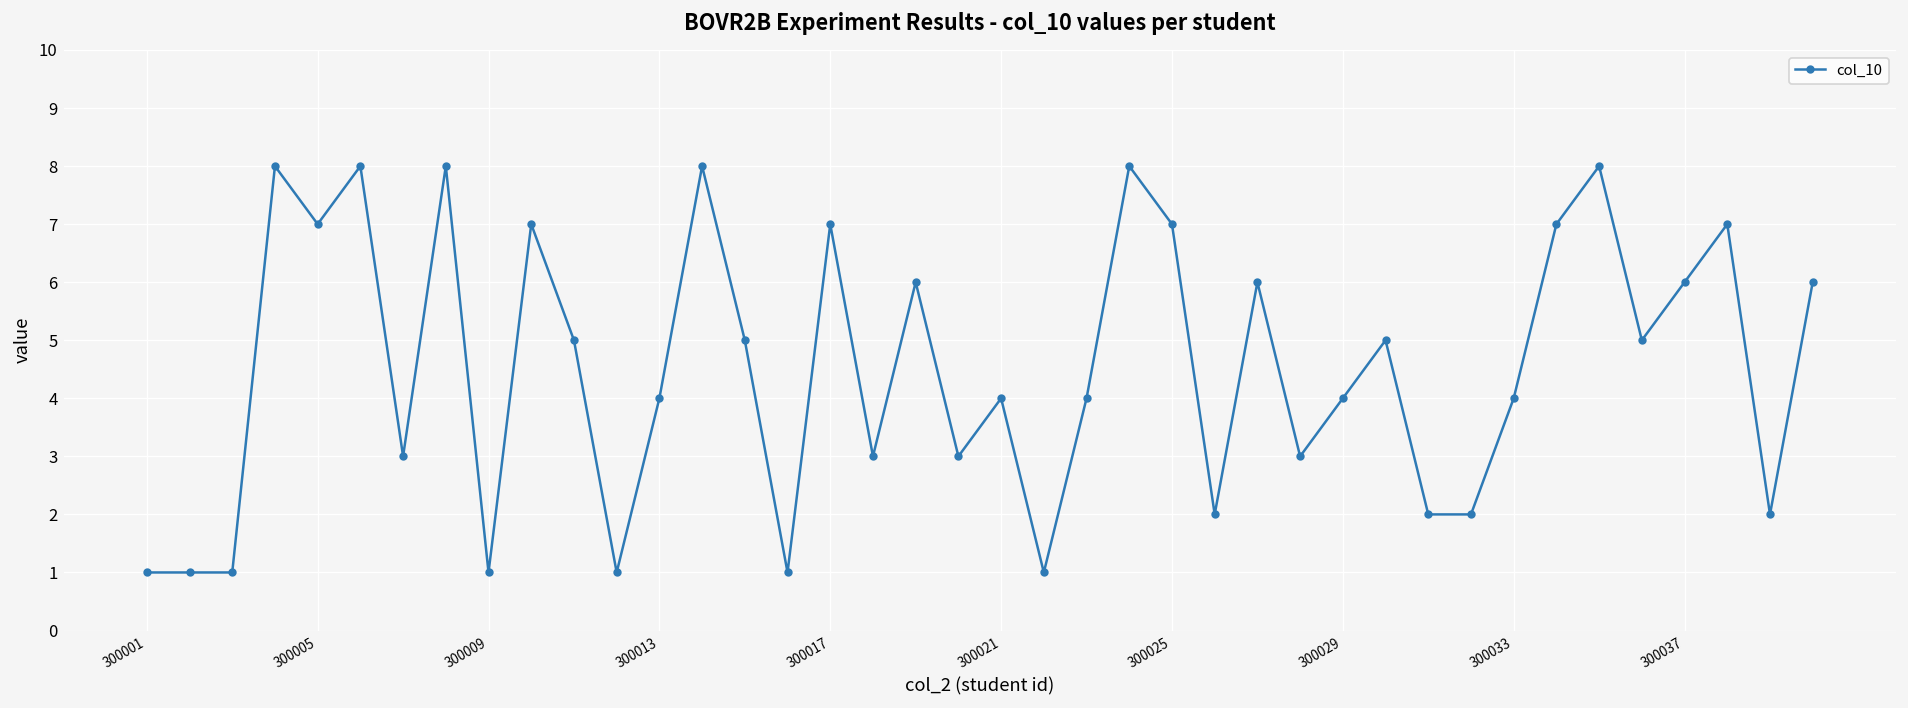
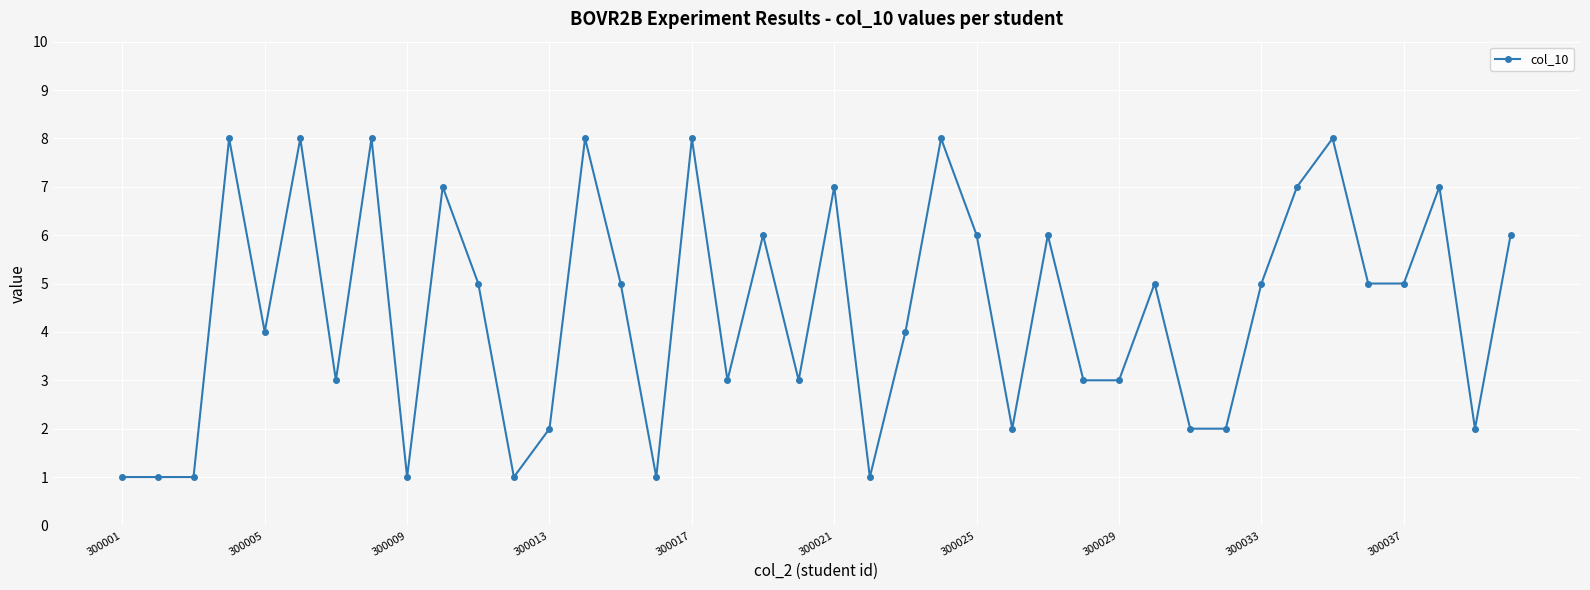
  {
    "300001": 1,
-   "300005": 7,
+   "300005": 4,
    "300009": 1,
-   "300013": 4,
-   "300017": 7,
-   "300021": 4,
-   "300025": 7,
-   "300029": 4,
-   "300033": 4,
-   "300037": 6
+   "300013": 2,
+   "300017": 8,
+   "300021": 7,
+   "300025": 6,
+   "300029": 3,
+   "300033": 5,
+   "300037": 5
  }
